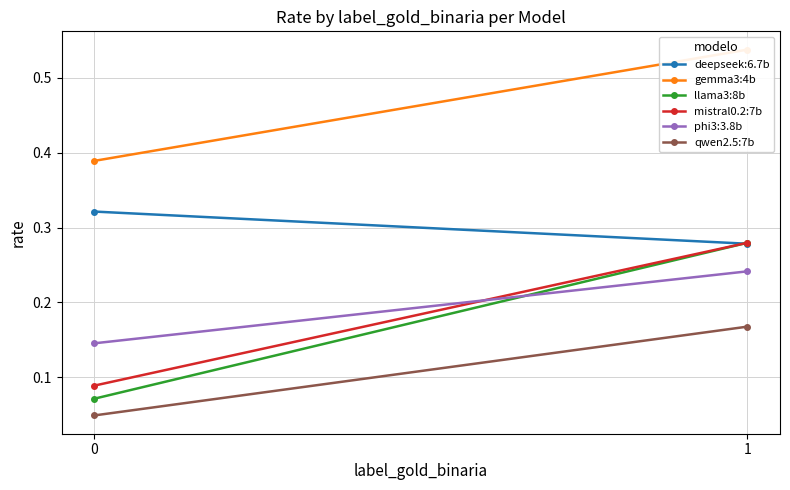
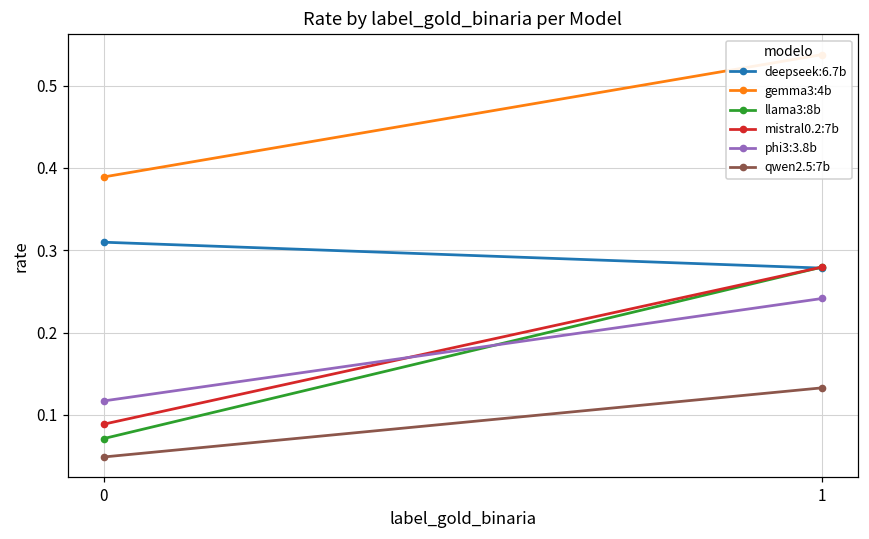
  {
    "deepseek:6.7b": {
-     "0": 0.32
+     "0": 0.31
    },
    "gemma3:4b": {
      "0": 0.39
    },
    "llama3:8b": {
      "0": 0.07
    },
    "mistral0.2:7b": {
      "0": 0.09
    },
    "phi3:3.8b": {
-     "0": 0.15,
+     "0": 0.12,
      "1": 0.24
    },
    "qwen2.5:7b": {
      "0": 0.05,
-     "1": 0.17
+     "1": 0.13
    }
  }
